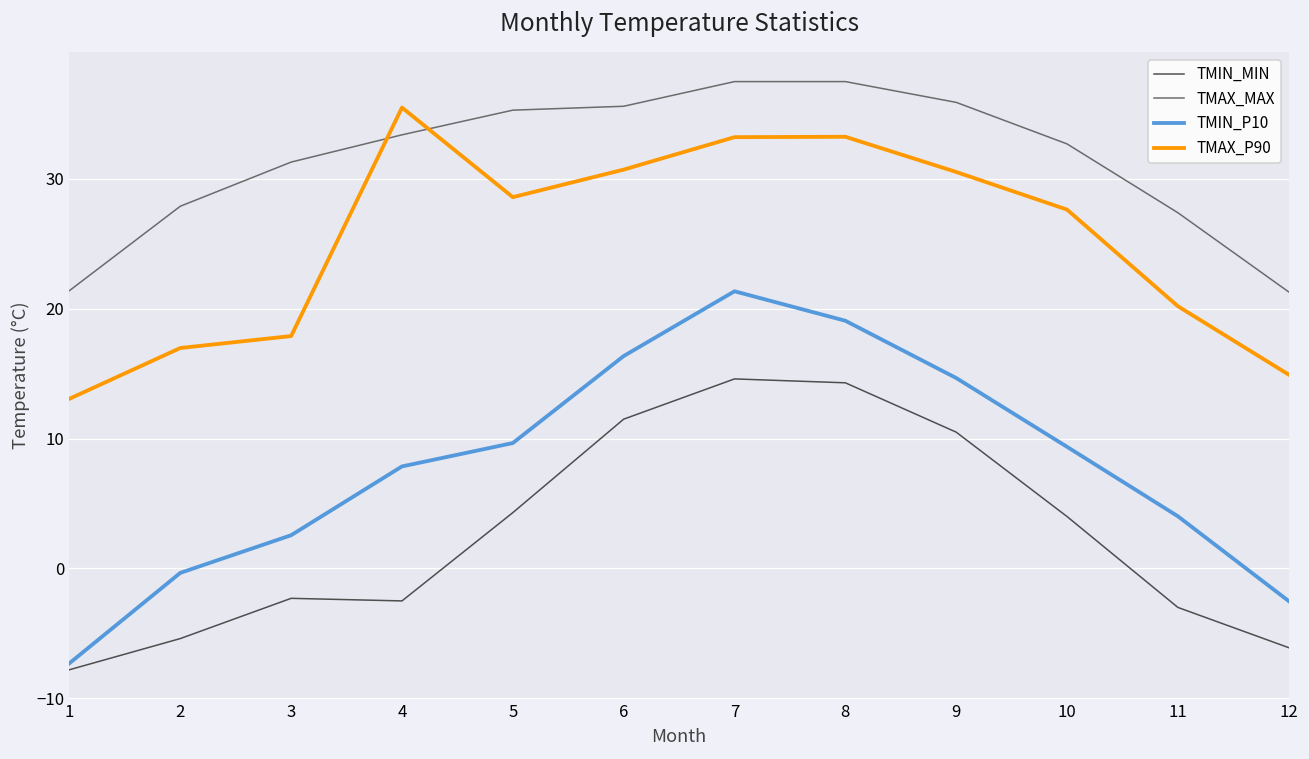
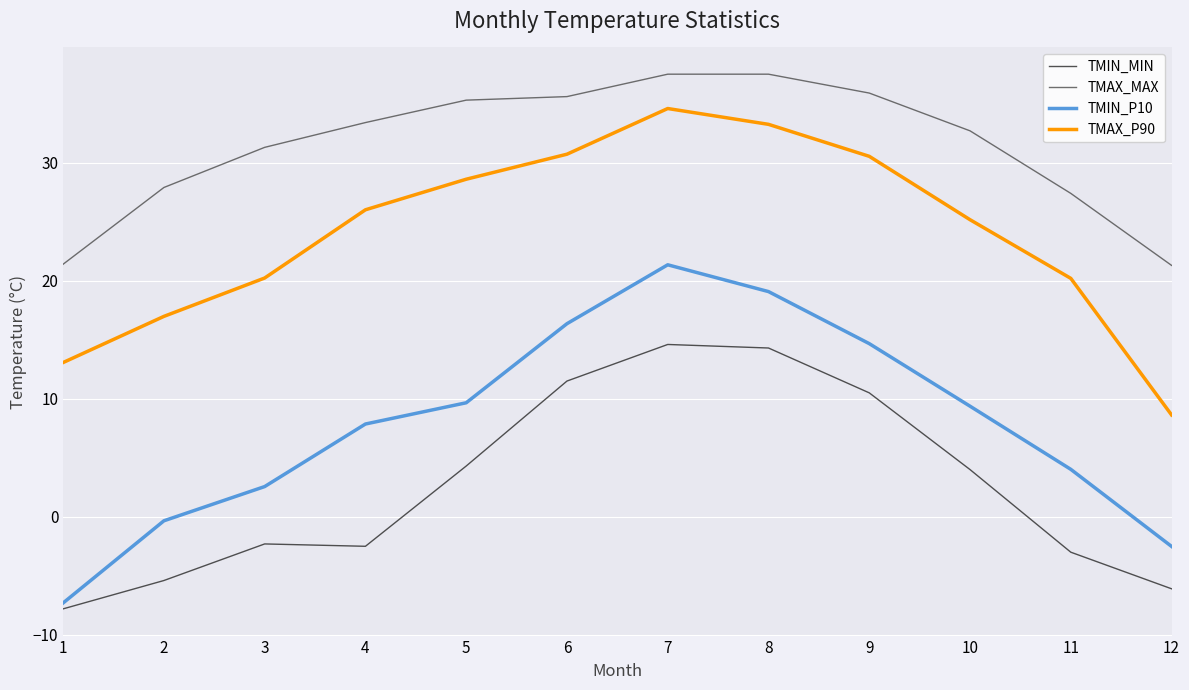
  {
    "TMIN_P10": {
      "1": -7.3,
      "2": -0.3,
      "3": 2.6,
      "4": 7.9,
      "5": 9.7,
      "6": 16.4,
      "7": 21.4,
      "8": 19.1,
      "9": 14.7,
      "10": 9.4,
      "11": 4.0,
      "12": -2.5
    },
    "TMAX_P90": {
      "1": 13.1,
      "2": 17.0,
-     "3": 17.9,
-     "4": 35.5,
+     "3": 20.2,
+     "4": 26.0,
      "5": 28.6,
      "6": 30.7,
-     "7": 33.2,
+     "7": 34.6,
      "8": 33.3,
      "9": 30.5,
-     "10": 27.6,
+     "10": 25.2,
      "11": 20.2,
-     "12": 14.9
+     "12": 8.6
    }
  }
